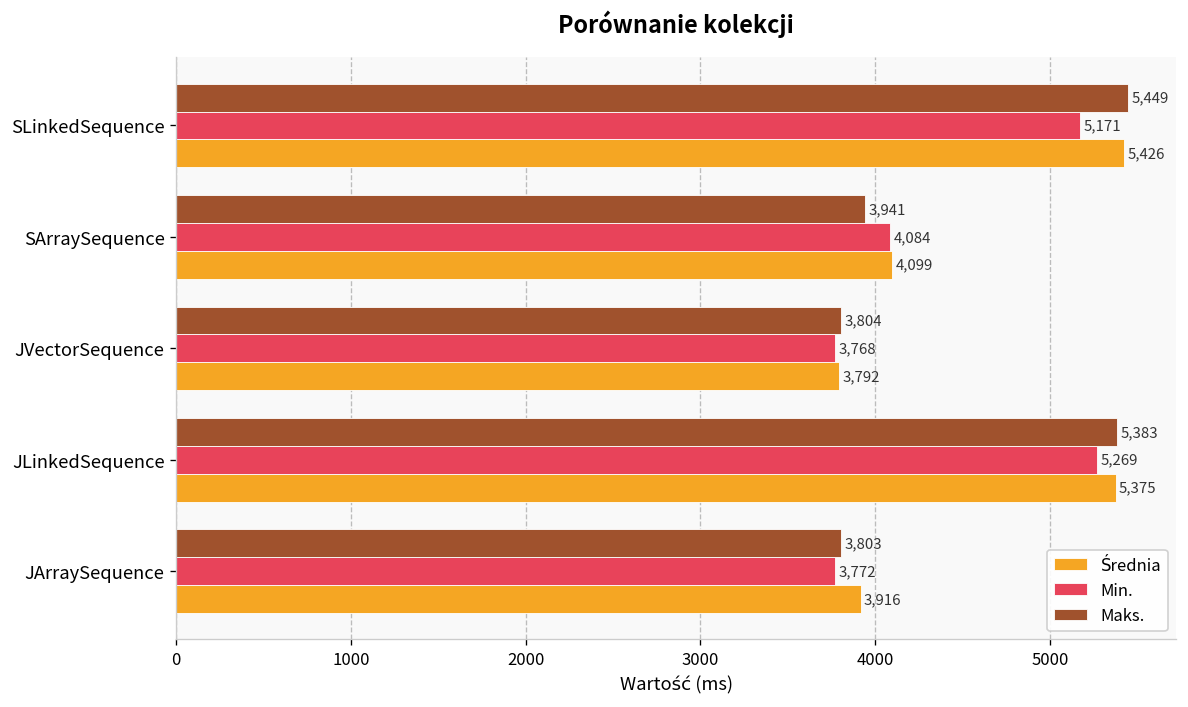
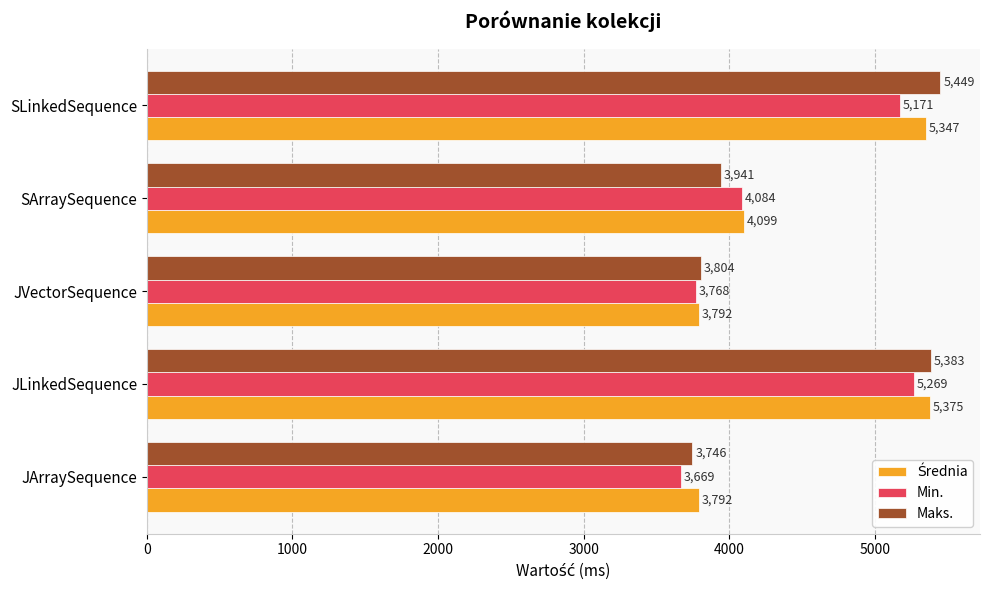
  {
    "Średnia": {
-     "SLinkedSequence": "5,426",
+     "SLinkedSequence": "5,347",
      "SArraySequence": "4,099",
      "JVectorSequence": "3,792",
      "JLinkedSequence": "5,375",
-     "JArraySequence": "3,916"
+     "JArraySequence": "3,792"
    },
    "Min.": {
      "SLinkedSequence": "5,171",
      "SArraySequence": "4,084",
      "JVectorSequence": "3,768",
      "JLinkedSequence": "5,269",
-     "JArraySequence": "3,772"
+     "JArraySequence": "3,669"
    },
    "Maks.": {
      "SLinkedSequence": "5,449",
      "SArraySequence": "3,941",
      "JVectorSequence": "3,804",
      "JLinkedSequence": "5,383",
-     "JArraySequence": "3,803"
+     "JArraySequence": "3,746"
    }
  }
